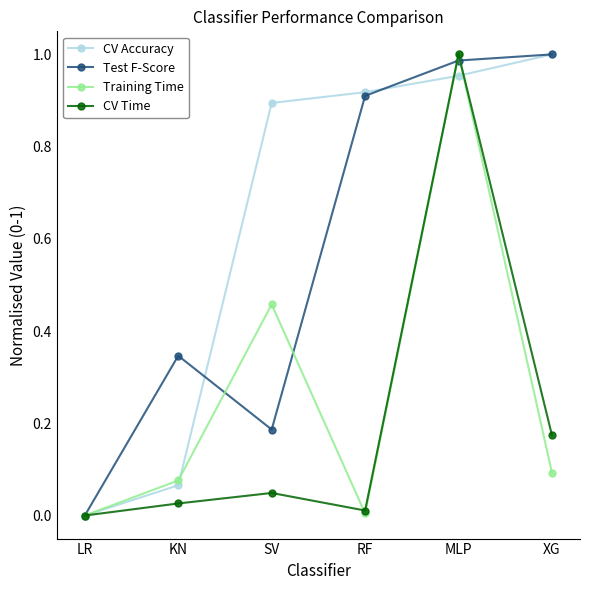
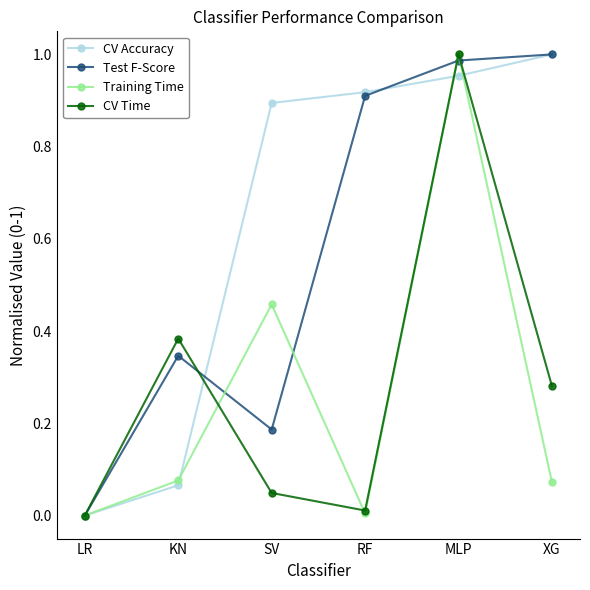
  {
    "CV Accuracy": {
      "KN": 0.07,
      "SV": 0.89,
      "RF": 0.92,
      "MLP": 0.95
    },
    "Test F-Score": {
      "KN": 0.35,
      "SV": 0.19,
      "RF": 0.91,
      "MLP": 0.99
    },
    "Training Time": {
      "KN": 0.08,
      "SV": 0.46,
      "RF": 0.00,
-     "XG": 0.09
+     "XG": 0.07
    },
    "CV Time": {
-     "KN": 0.03,
+     "KN": 0.38,
      "SV": 0.05,
      "RF": 0.01,
-     "XG": 0.17
+     "XG": 0.28
    }
  }
